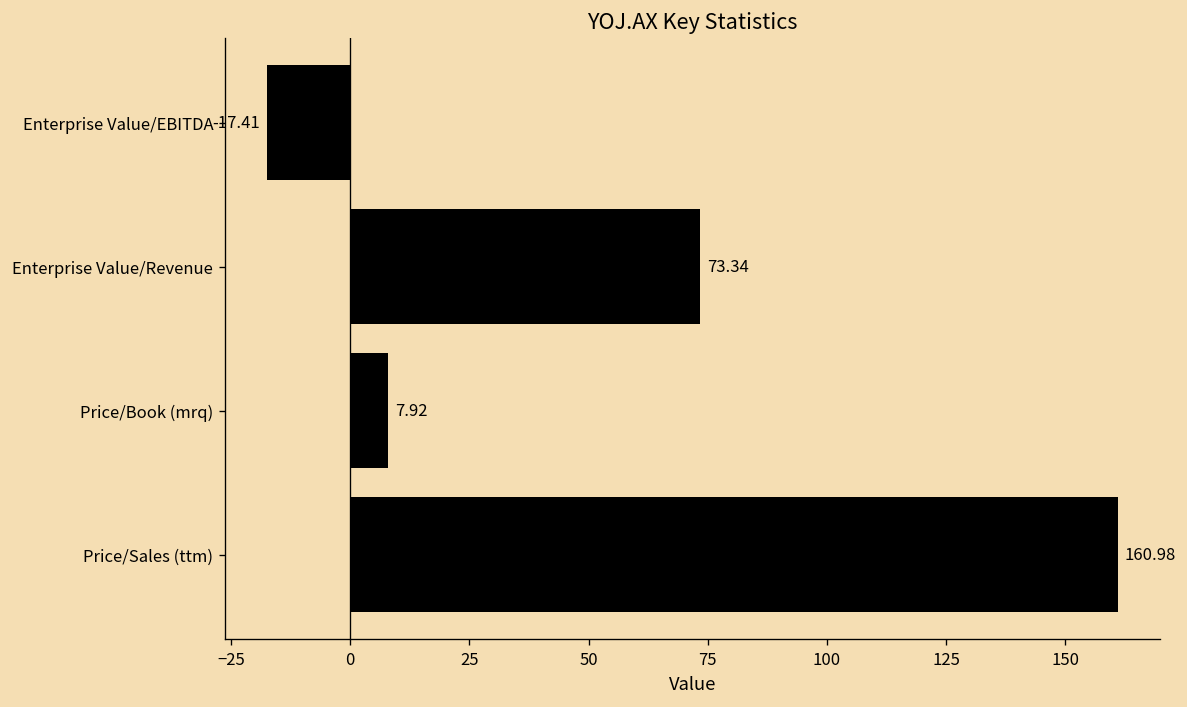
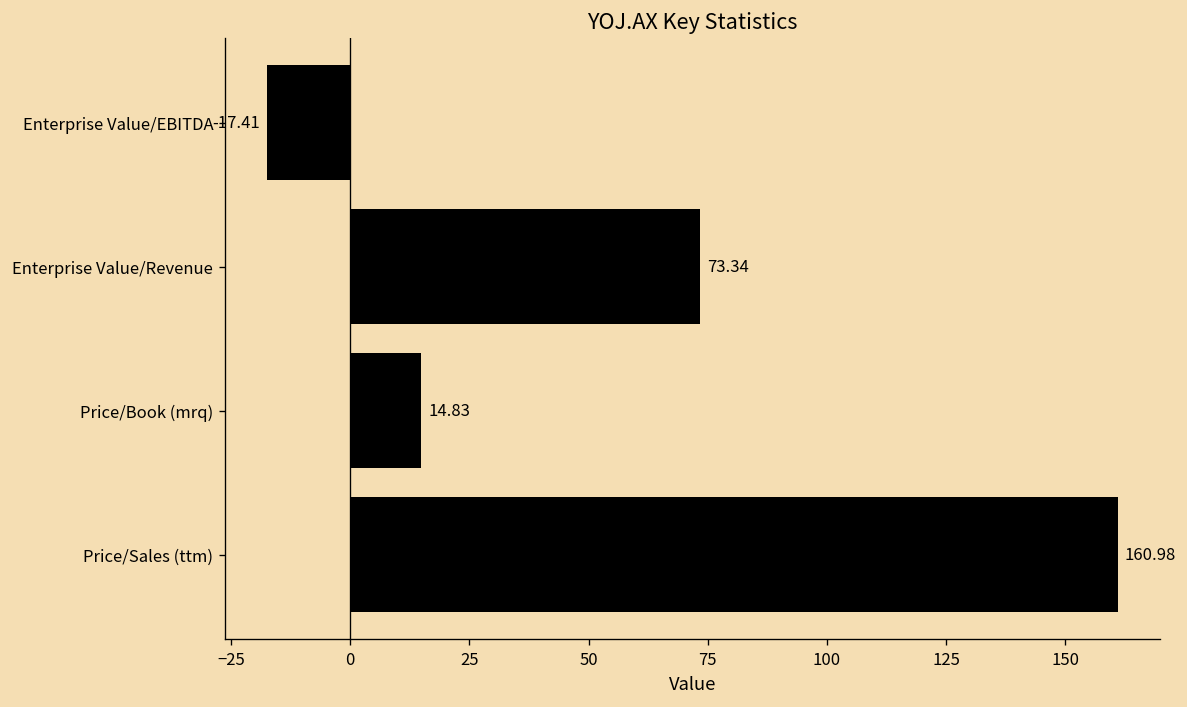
  {
    "Enterprise Value/EBITDA": -17.41,
    "Enterprise Value/Revenue": 73.34,
-   "Price/Book (mrq)": 7.92,
+   "Price/Book (mrq)": 14.83,
    "Price/Sales (ttm)": 160.98
  }
